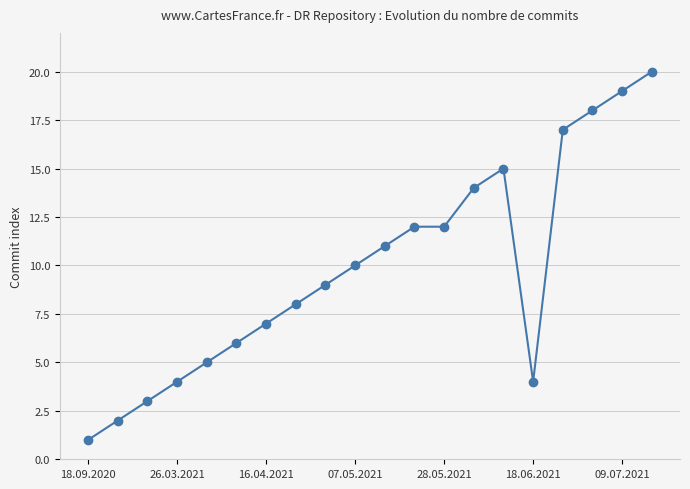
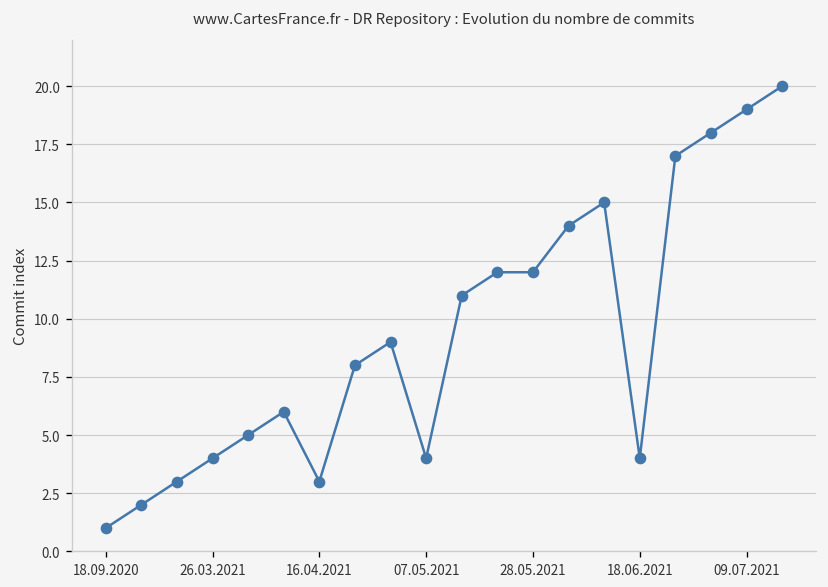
  {
    "18.09.2020": 1,
    "26.03.2021": 4,
-   "16.04.2021": 7,
-   "07.05.2021": 10,
+   "16.04.2021": 3,
+   "07.05.2021": 4,
    "28.05.2021": 12,
    "18.06.2021": 4,
    "09.07.2021": 19
  }
